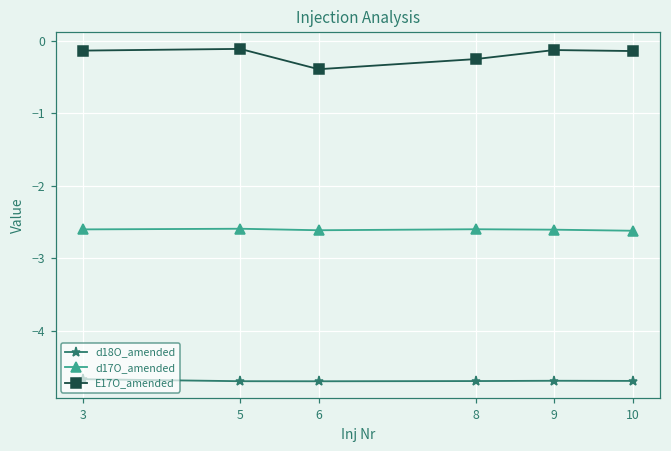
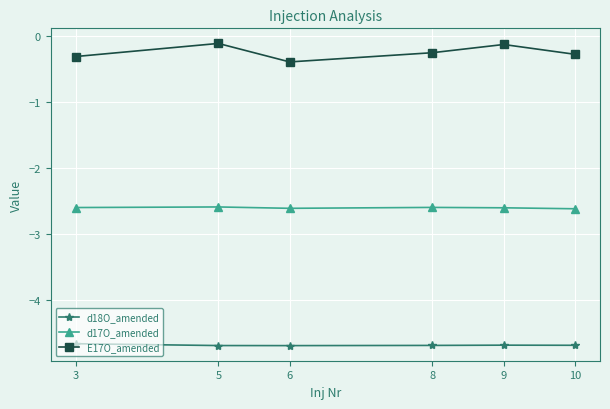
  {
    "E17O_amended": {
-     "3": -0.1,
+     "3": -0.3,
      "5": -0.1,
      "6": -0.4,
      "8": -0.3,
      "9": -0.1,
-     "10": -0.1
+     "10": -0.3
    }
  }
